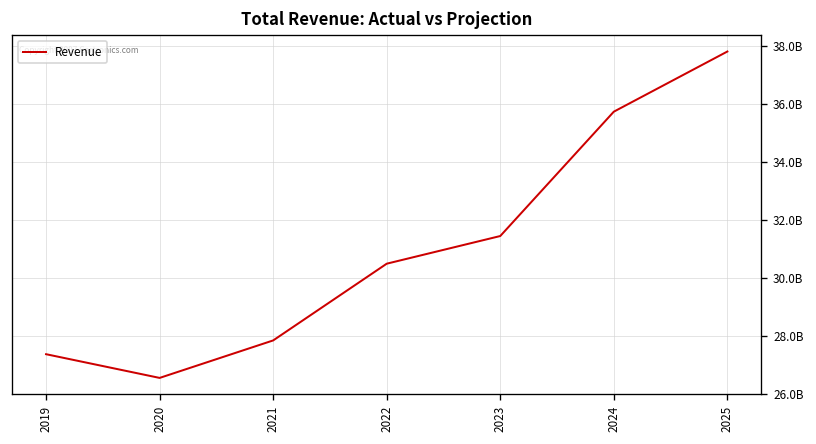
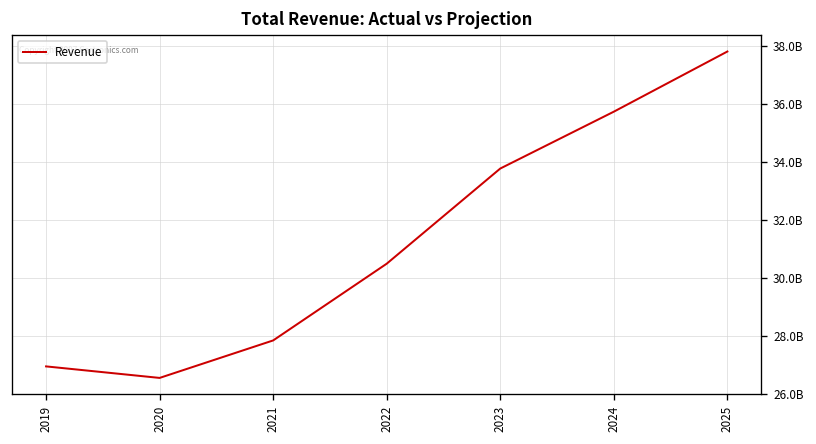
  {
-   "2019": 27400000000,
+   "2019": 26900000000,
    "2020": 26500000000,
    "2021": 27800000000,
    "2022": 30500000000,
-   "2023": 31400000000,
+   "2023": 33800000000,
    "2024": 35700000000,
    "2025": 37800000000
  }
